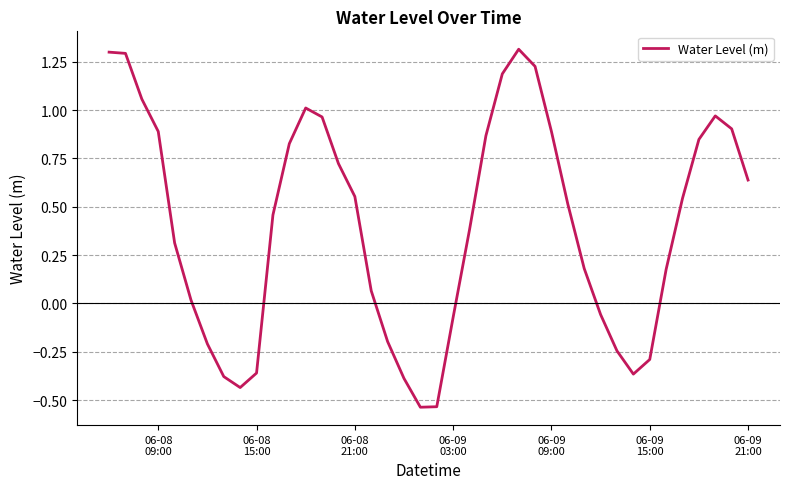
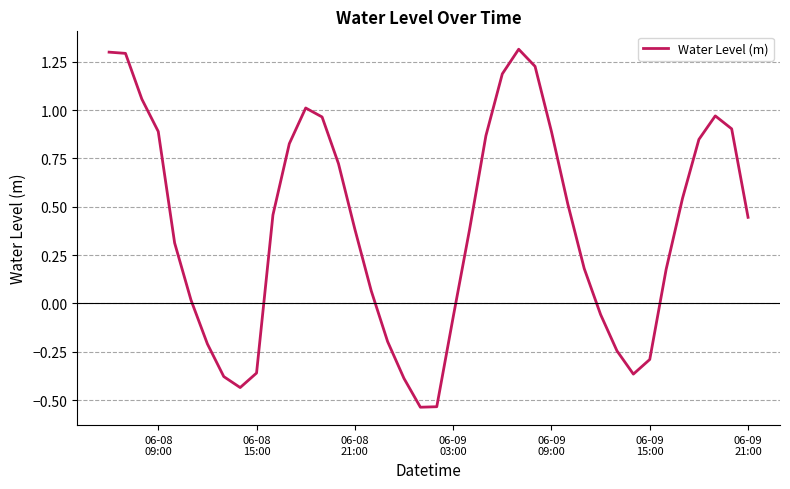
  {
    "06-08 09:00": 0.89,
    "06-08 15:00": -0.36,
-   "06-08 21:00": 0.55,
+   "06-08 21:00": 0.38,
    "06-09 03:00": -0.07,
    "06-09 09:00": 0.89,
    "06-09 15:00": -0.29,
-   "06-09 21:00": 0.64
+   "06-09 21:00": 0.45
  }
